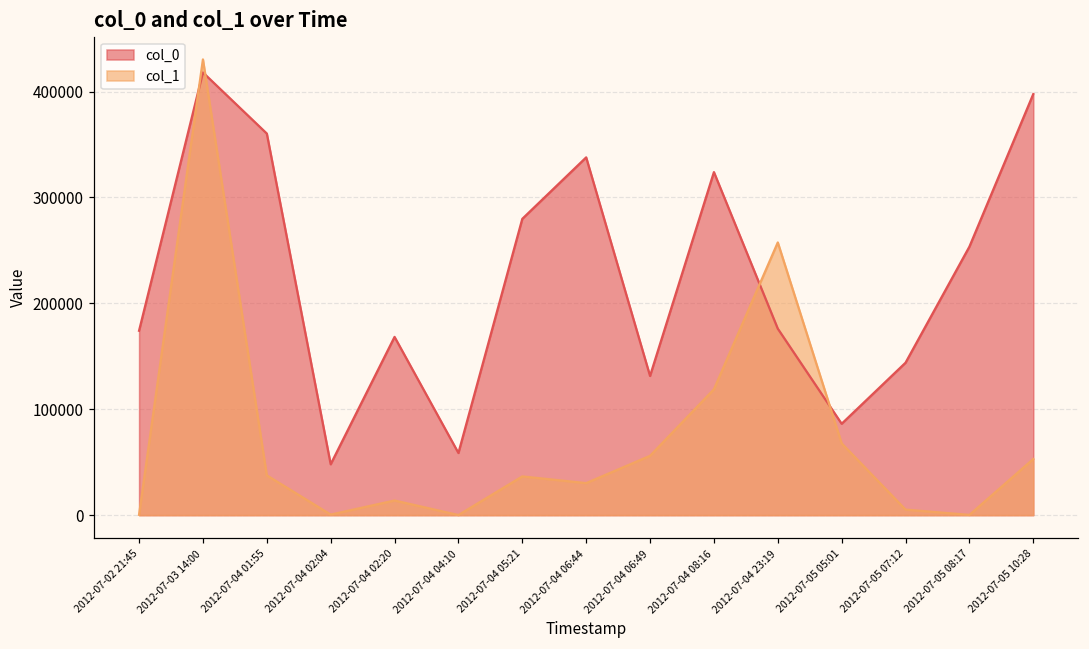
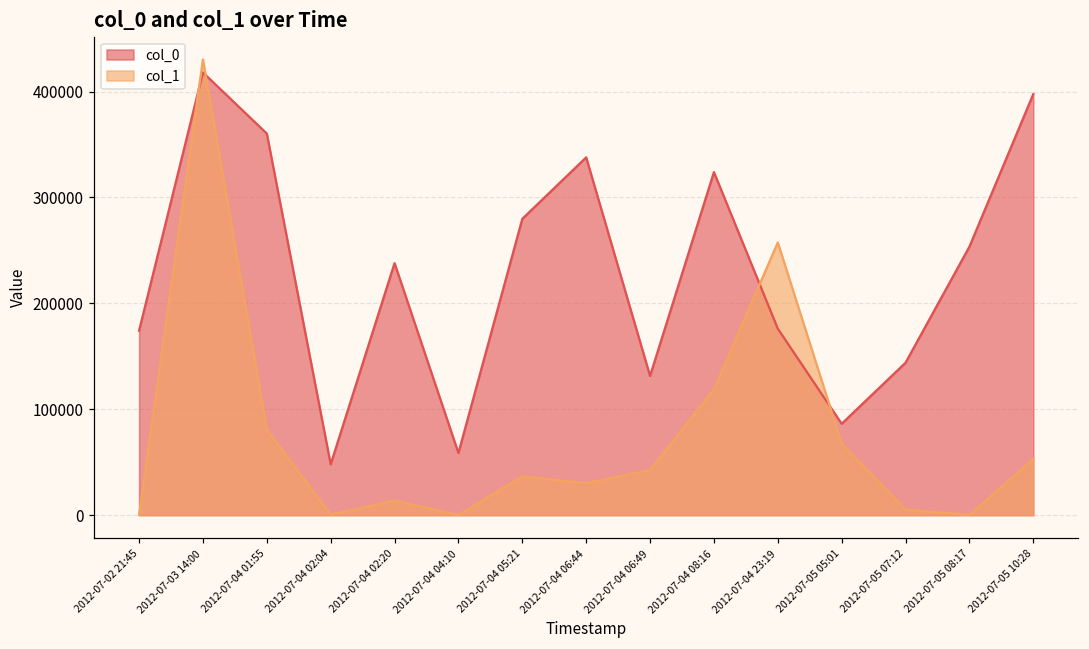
  {
    "col_0": {
      "2012-07-02 21:45": 170000,
      "2012-07-03 14:00": 420000,
      "2012-07-04 01:55": 360000,
      "2012-07-04 02:04": 50000,
-     "2012-07-04 02:20": 170000,
+     "2012-07-04 02:20": 240000,
      "2012-07-04 04:10": 60000,
      "2012-07-04 05:21": 280000,
      "2012-07-04 06:44": 340000,
      "2012-07-04 06:49": 130000,
      "2012-07-04 08:16": 320000,
      "2012-07-04 23:19": 180000,
      "2012-07-05 05:01": 90000,
      "2012-07-05 07:12": 140000,
      "2012-07-05 08:17": 250000,
      "2012-07-05 10:28": 400000
    },
    "col_1": {
      "2012-07-02 21:45": 0,
      "2012-07-03 14:00": 430000,
-     "2012-07-04 01:55": 40000,
+     "2012-07-04 01:55": 80000,
      "2012-07-04 02:04": 0,
      "2012-07-04 02:20": 10000,
      "2012-07-04 04:10": 0,
      "2012-07-04 05:21": 40000,
      "2012-07-04 06:44": 30000,
-     "2012-07-04 06:49": 60000,
+     "2012-07-04 06:49": 40000,
      "2012-07-04 08:16": 120000,
      "2012-07-04 23:19": 260000,
      "2012-07-05 05:01": 70000,
      "2012-07-05 07:12": 10000,
      "2012-07-05 08:17": 0,
      "2012-07-05 10:28": 50000
    }
  }
